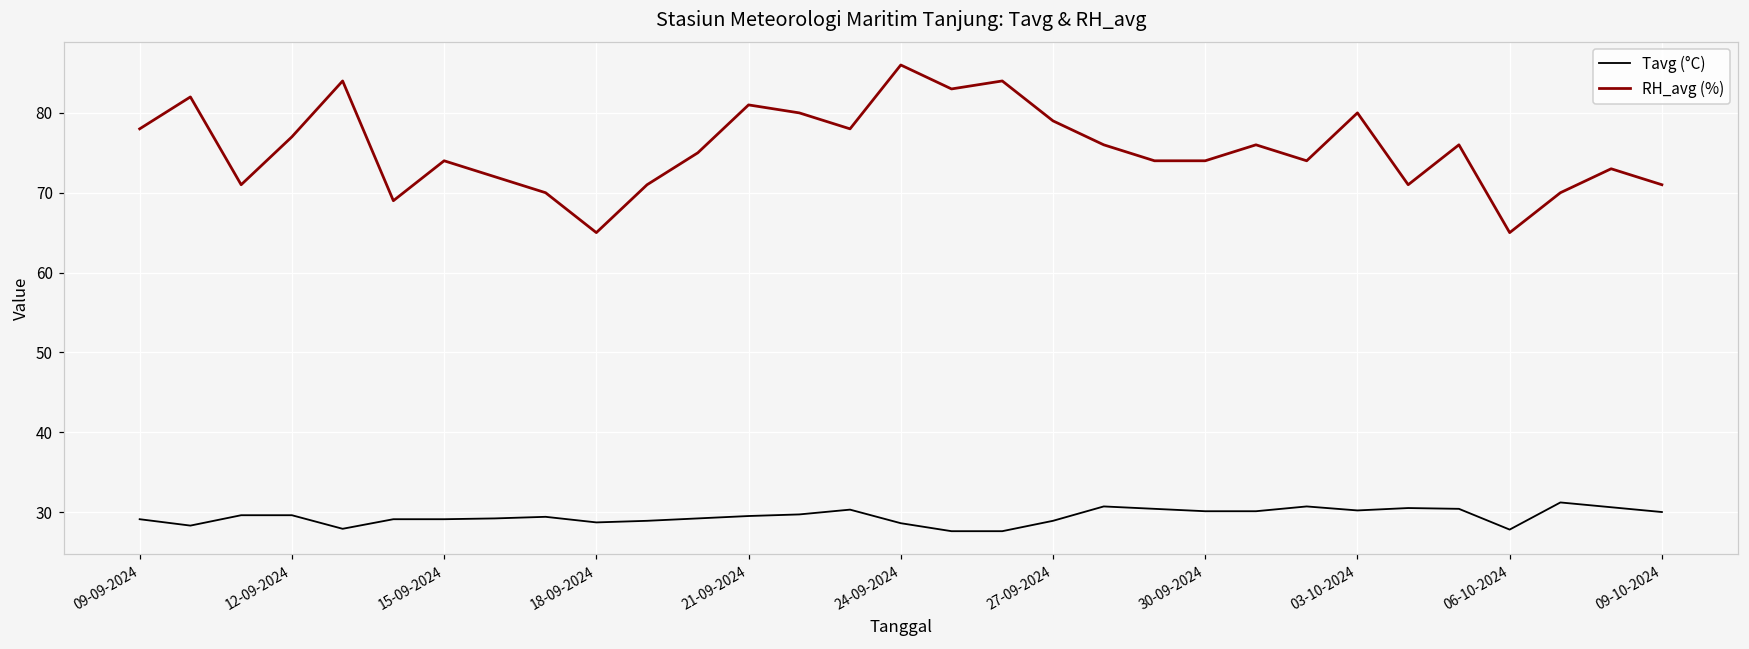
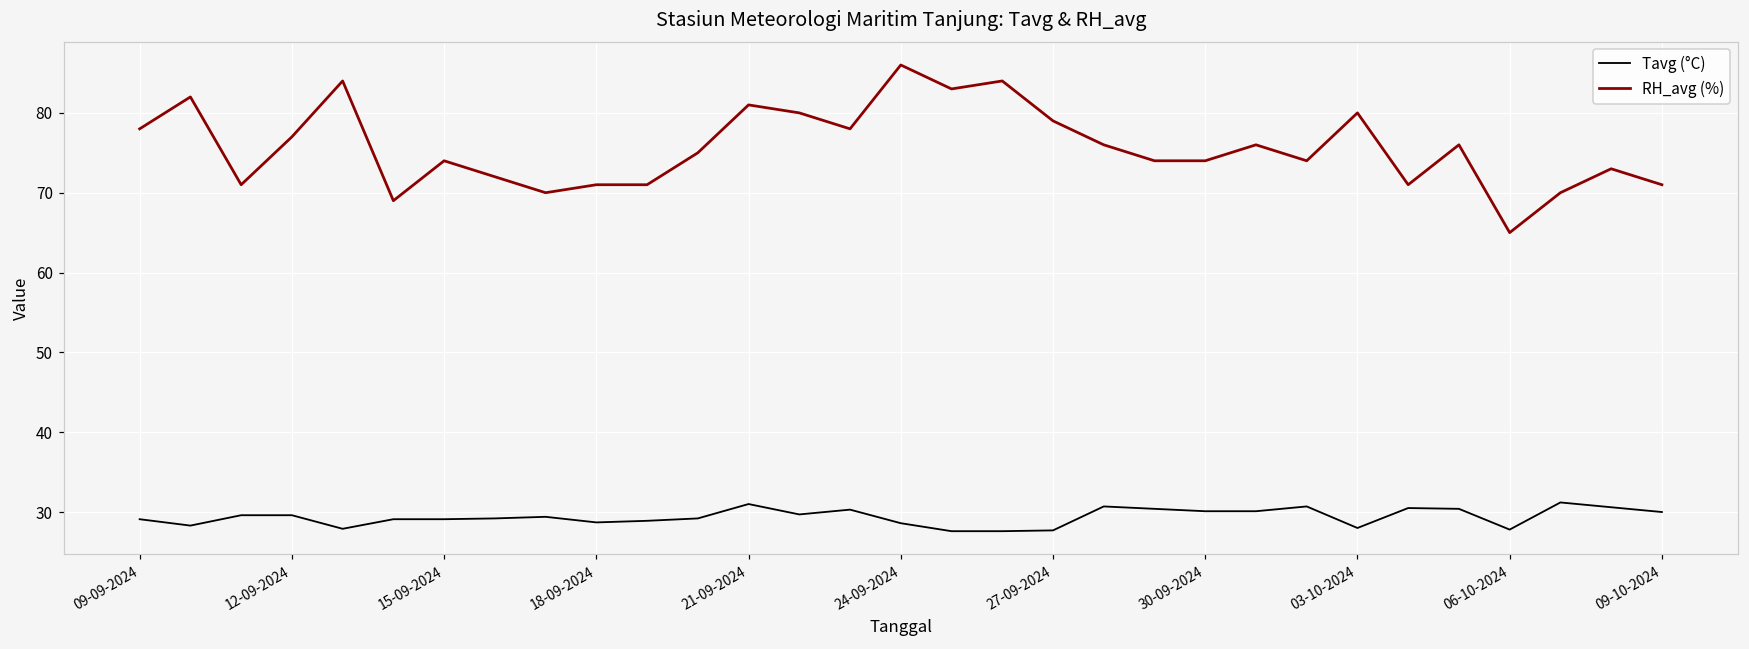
  {
    "Tavg (°C)": {
      "09-09-2024": 29,
      "12-09-2024": 30,
      "15-09-2024": 29,
      "18-09-2024": 29,
-     "21-09-2024": 30,
+     "21-09-2024": 31,
      "24-09-2024": 29,
-     "27-09-2024": 29,
+     "27-09-2024": 28,
      "30-09-2024": 30,
-     "03-10-2024": 30,
+     "03-10-2024": 28,
      "06-10-2024": 28,
      "09-10-2024": 30
    },
    "RH_avg (%)": {
      "09-09-2024": 78,
      "12-09-2024": 77,
      "15-09-2024": 74,
-     "18-09-2024": 65,
+     "18-09-2024": 71,
      "21-09-2024": 81,
      "24-09-2024": 86,
      "27-09-2024": 79,
      "30-09-2024": 74,
      "03-10-2024": 80,
      "06-10-2024": 65,
      "09-10-2024": 71
    }
  }
